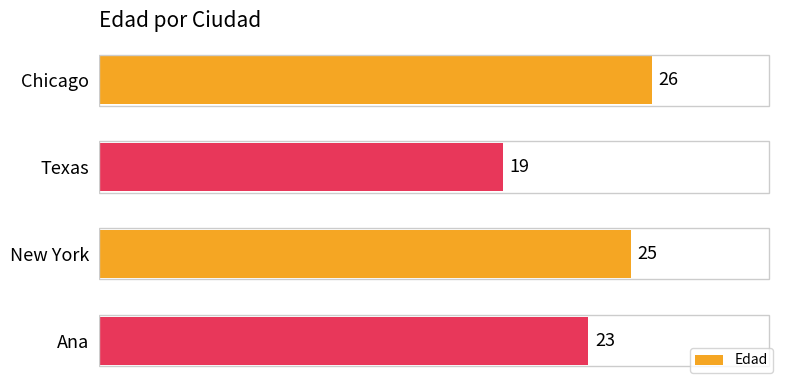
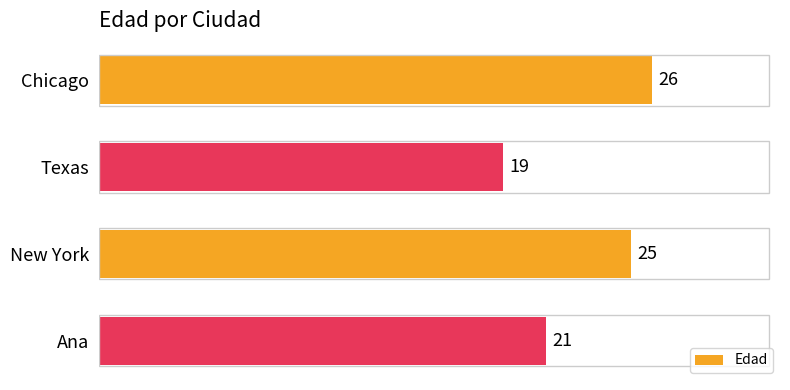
  {
    "Chicago": 26,
    "Texas": 19,
    "New York": 25,
-   "Ana": 23
+   "Ana": 21
  }
